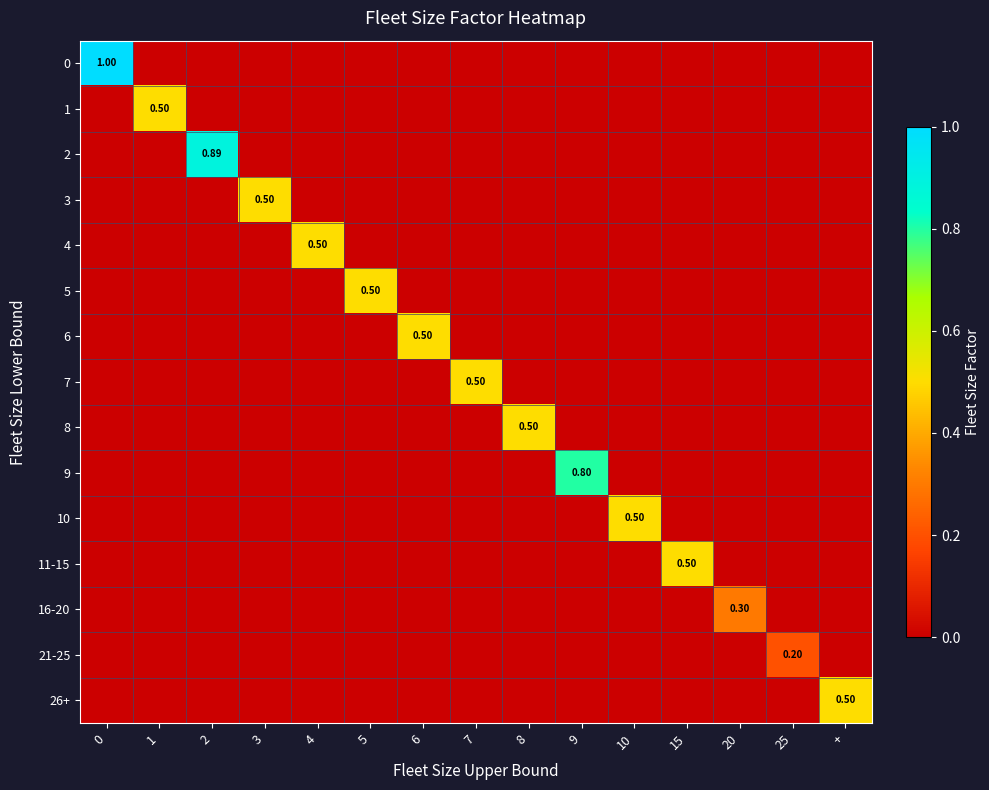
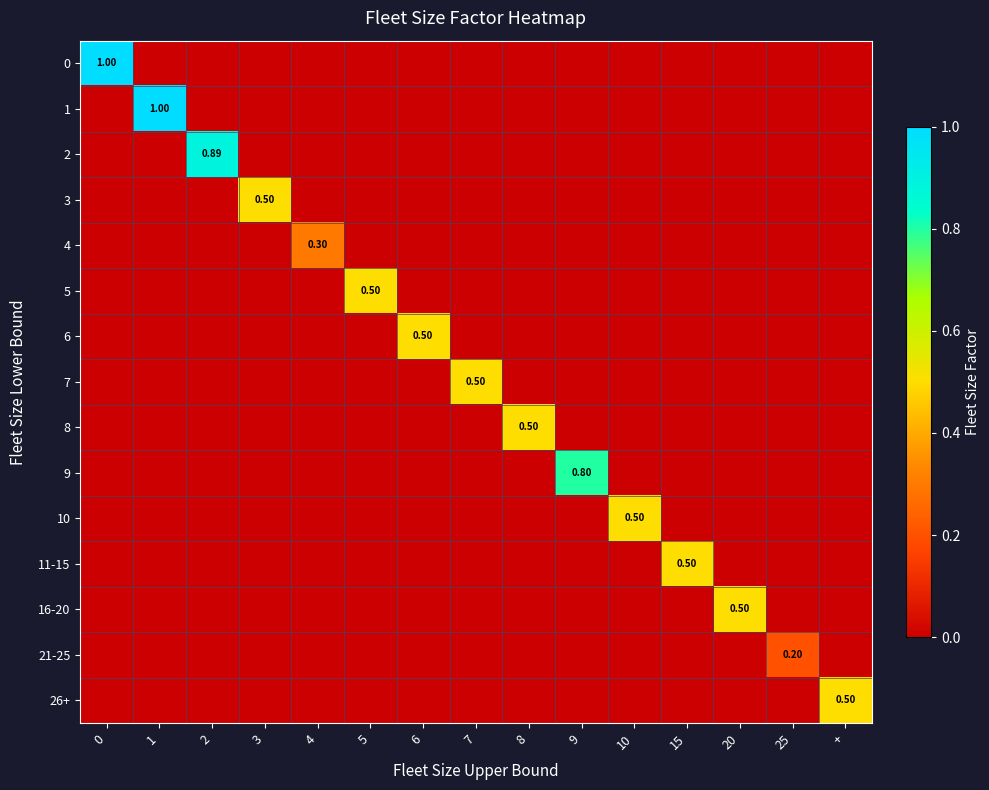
  {
    "0": {
      "0": 1.00
    },
    "1": {
-     "1": 0.50
+     "1": 1.00
    },
    "2": {
      "2": 0.89
    },
    "3": {
      "3": 0.50
    },
    "4": {
-     "4": 0.50
+     "4": 0.30
    },
    "5": {
      "5": 0.50
    },
    "6": {
      "6": 0.50
    },
    "7": {
      "7": 0.50
    },
    "8": {
      "8": 0.50
    },
    "9": {
      "9": 0.80
    },
    "10": {
      "10": 0.50
    },
    "11-15": {
      "15": 0.50
    },
    "16-20": {
-     "20": 0.30
+     "20": 0.50
    },
    "21-25": {
      "25": 0.20
    },
    "26+": {
      "+": 0.50
    }
  }
